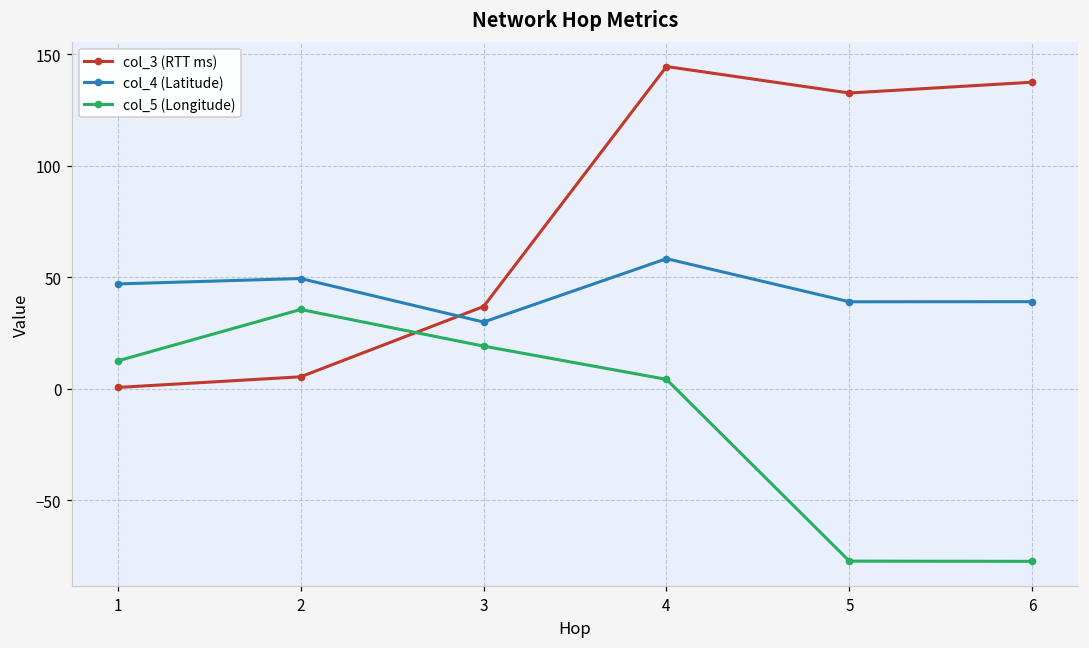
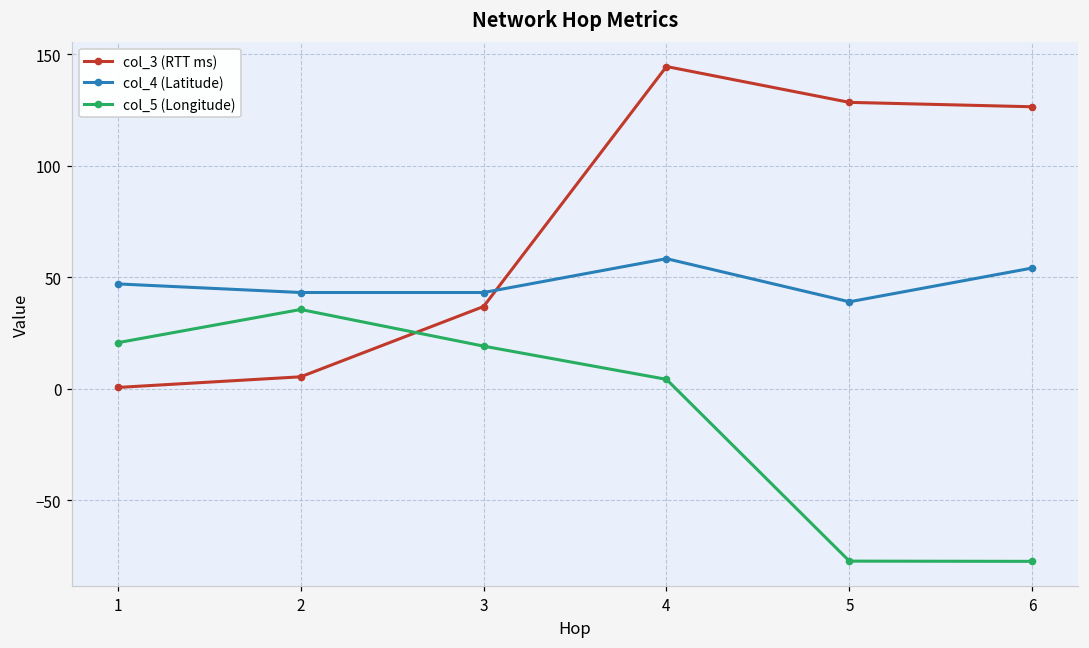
  {
    "col_3 (RTT ms)": {
      "1": 1,
      "2": 5,
      "3": 37,
      "4": 145,
-     "5": 133,
-     "6": 138
+     "5": 128,
+     "6": 126
    },
    "col_4 (Latitude)": {
      "1": 47,
-     "2": 49,
-     "3": 30,
+     "2": 43,
+     "3": 43,
      "4": 58,
      "5": 39,
-     "6": 39
+     "6": 54
    },
    "col_5 (Longitude)": {
-     "1": 12,
+     "1": 21,
      "2": 36,
      "3": 19,
      "4": 4,
      "5": -77,
      "6": -77
    }
  }
